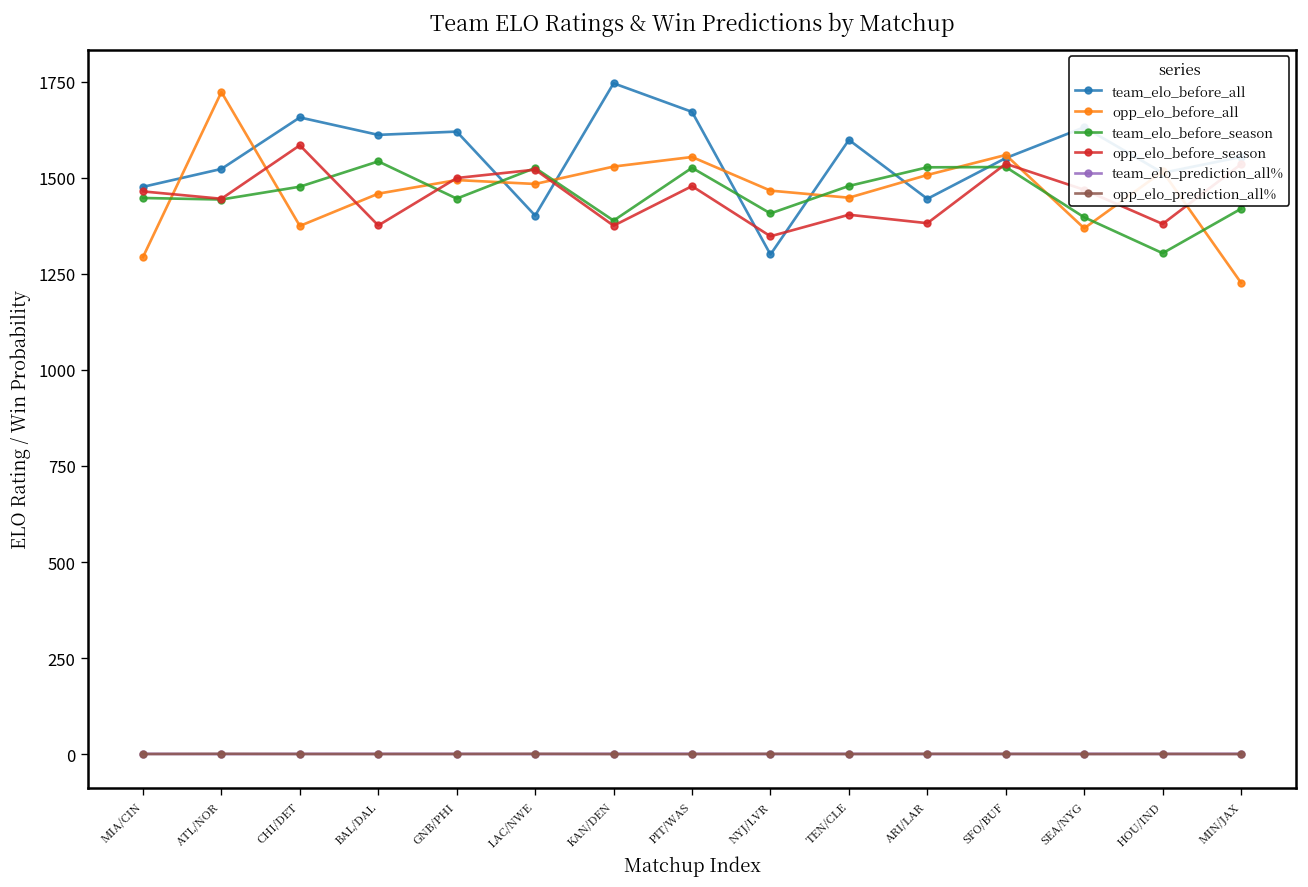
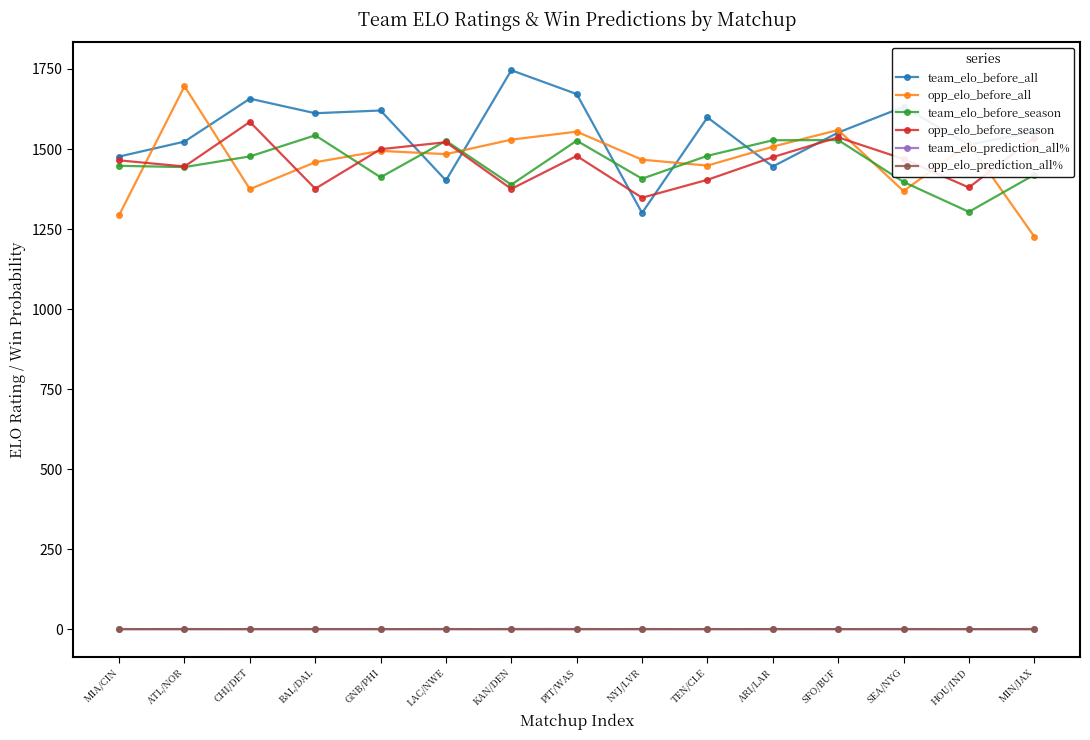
  {
    "team_elo_before_all": {
      "MIA/CIN": 1480,
      "ATL/NOR": 1520,
      "CHI/DET": 1660,
      "BAL/DAL": 1610,
      "GNB/PHI": 1620,
      "LAC/NWE": 1400,
      "KAN/DEN": 1750,
      "PIT/WAS": 1670,
      "NYJ/LVR": 1300,
      "TEN/CLE": 1600,
      "ARI/LAR": 1450
    },
    "opp_elo_before_all": {
      "MIA/CIN": 1290,
-     "ATL/NOR": 1720,
+     "ATL/NOR": 1700,
      "CHI/DET": 1370,
      "BAL/DAL": 1460,
      "LAC/NWE": 1480,
      "KAN/DEN": 1530,
      "PIT/WAS": 1550,
      "NYJ/LVR": 1470,
      "TEN/CLE": 1450,
      "ARI/LAR": 1510,
      "SEA/NYG": 1370,
      "MIN/JAX": 1230
    },
    "team_elo_before_season": {
      "MIA/CIN": 1450,
      "CHI/DET": 1480,
      "BAL/DAL": 1540,
-     "GNB/PHI": 1450,
+     "GNB/PHI": 1410,
      "KAN/DEN": 1390,
      "PIT/WAS": 1530,
      "NYJ/LVR": 1410,
      "TEN/CLE": 1480,
      "ARI/LAR": 1530,
      "SFO/BUF": 1530,
      "SEA/NYG": 1400,
      "HOU/IND": 1300
    },
    "opp_elo_before_season": {
      "MIA/CIN": 1460,
      "CHI/DET": 1580,
      "BAL/DAL": 1380,
      "KAN/DEN": 1380,
      "PIT/WAS": 1480,
      "NYJ/LVR": 1350,
      "TEN/CLE": 1400,
-     "ARI/LAR": 1380,
+     "ARI/LAR": 1470,
      "SFO/BUF": 1540,
      "HOU/IND": 1380
    },
    "opp_elo_prediction_all%": {
      "MIA/CIN": 0,
      "ATL/NOR": 0,
      "CHI/DET": 0,
      "BAL/DAL": 0,
      "GNB/PHI": 0,
      "LAC/NWE": 0,
      "KAN/DEN": 0,
      "PIT/WAS": 0,
      "NYJ/LVR": 0,
      "TEN/CLE": 0,
      "ARI/LAR": 0,
      "SFO/BUF": 0,
      "SEA/NYG": 0,
      "HOU/IND": 0,
      "MIN/JAX": 0
    }
  }
